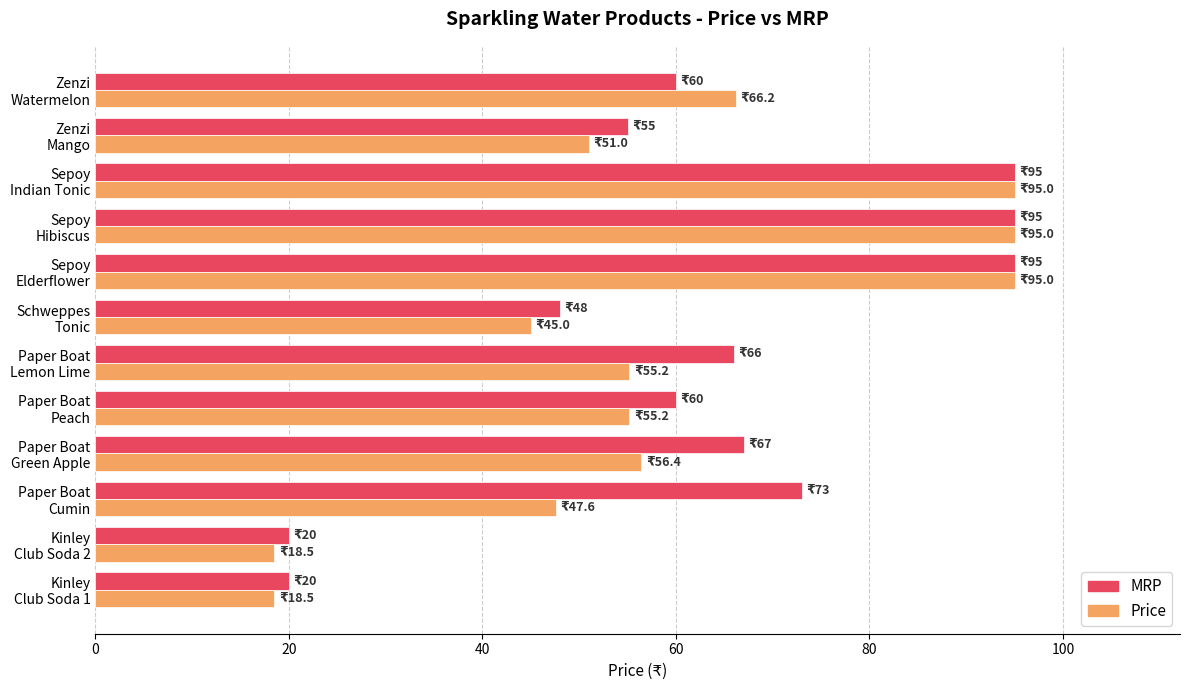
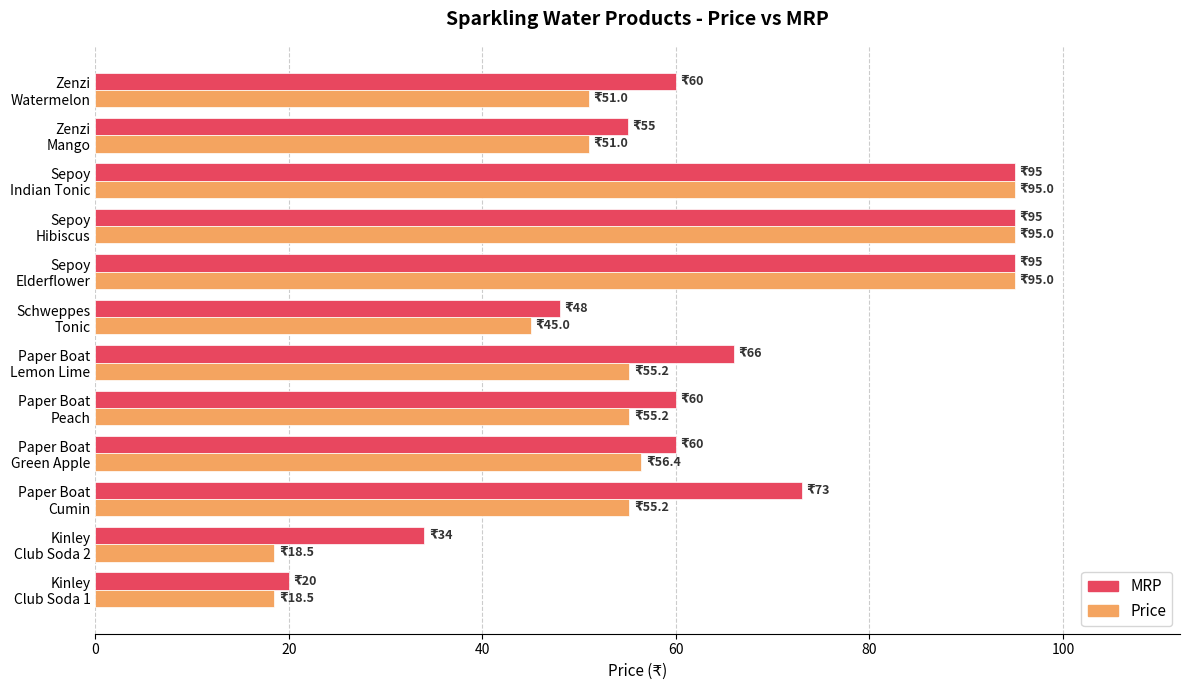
  {
    "MRP": {
      "Zenzi Watermelon": 60,
      "Zenzi Mango": 55,
      "Sepoy Indian Tonic": 95,
      "Sepoy Hibiscus": 95,
      "Sepoy Elderflower": 95,
      "Schweppes Tonic": 48,
      "Paper Boat Lemon Lime": 66,
      "Paper Boat Peach": 60,
-     "Paper Boat Green Apple": 67,
+     "Paper Boat Green Apple": 60,
      "Paper Boat Cumin": 73,
-     "Kinley Club Soda 2": 20,
+     "Kinley Club Soda 2": 34,
      "Kinley Club Soda 1": 20
    },
    "Price": {
-     "Zenzi Watermelon": 66.2,
+     "Zenzi Watermelon": 51.0,
      "Zenzi Mango": 51.0,
      "Sepoy Indian Tonic": 95.0,
      "Sepoy Hibiscus": 95.0,
      "Sepoy Elderflower": 95.0,
      "Schweppes Tonic": 45.0,
      "Paper Boat Lemon Lime": 55.2,
      "Paper Boat Peach": 55.2,
      "Paper Boat Green Apple": 56.4,
-     "Paper Boat Cumin": 47.6,
+     "Paper Boat Cumin": 55.2,
      "Kinley Club Soda 2": 18.5,
      "Kinley Club Soda 1": 18.5
    }
  }
